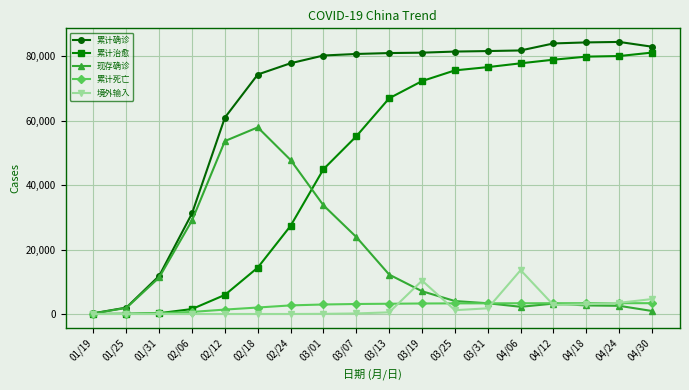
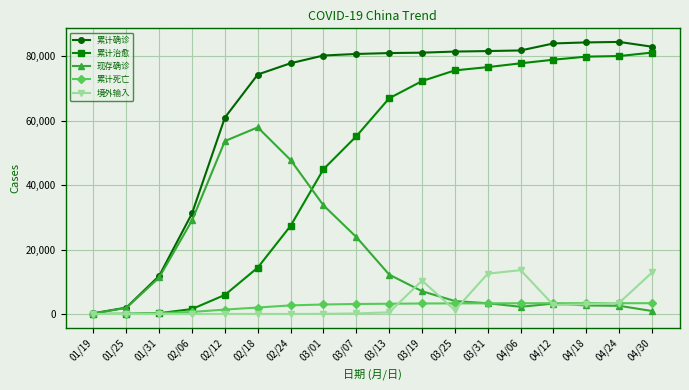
  {
    "境外输入": {
      "02/12": "0",
      "02/18": "0",
      "02/24": "0",
      "03/01": "0",
      "03/07": "0",
      "03/13": "1,000",
      "03/19": "10,000",
      "03/25": "1,000",
-     "03/31": "2,000",
+     "03/31": "13,000",
      "04/06": "14,000",
-     "04/30": "5,000"
+     "04/30": "13,000"
    }
  }
